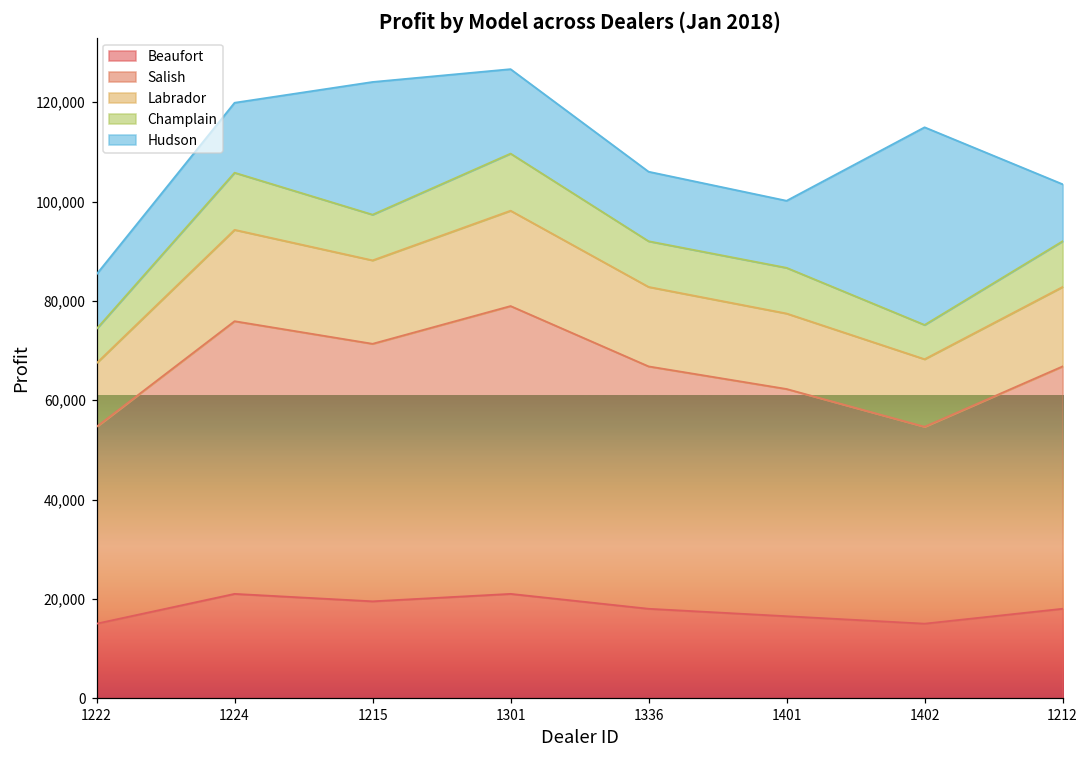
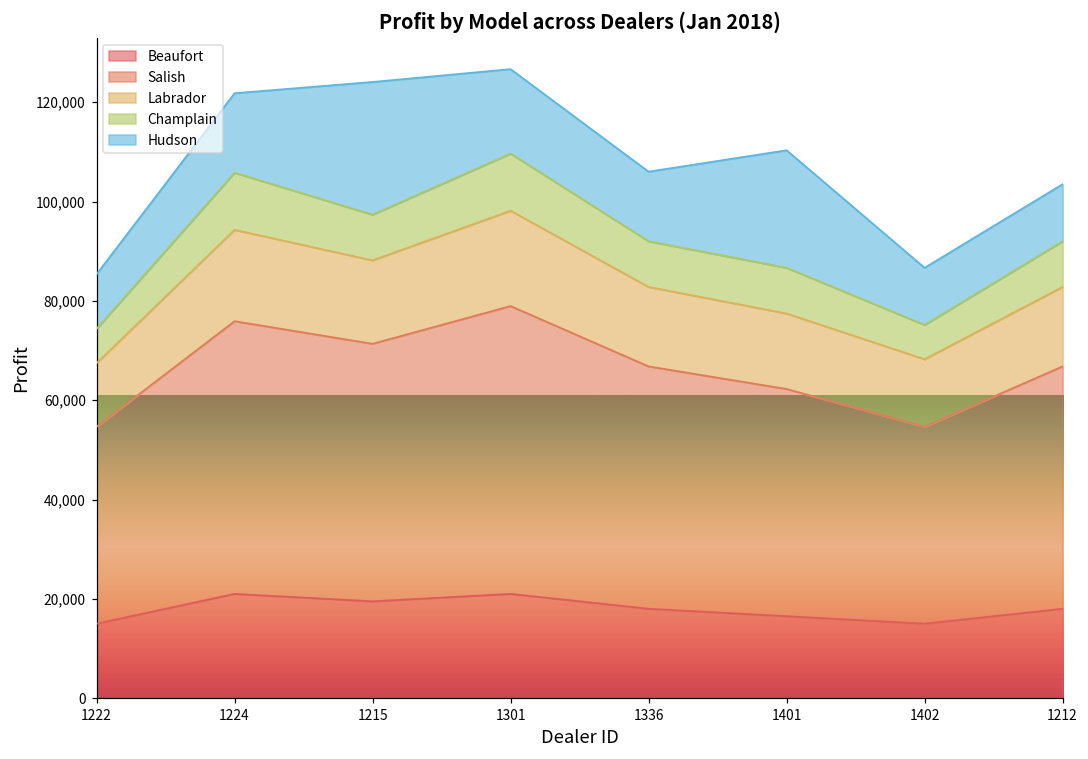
  {
    "Hudson": {
      "1222": "11,000",
-     "1224": "14,000",
+     "1224": "16,000",
      "1215": "27,000",
      "1301": "17,000",
      "1336": "14,000",
-     "1401": "14,000",
-     "1402": "40,000",
+     "1401": "24,000",
+     "1402": "12,000",
      "1212": "11,000"
    }
  }
